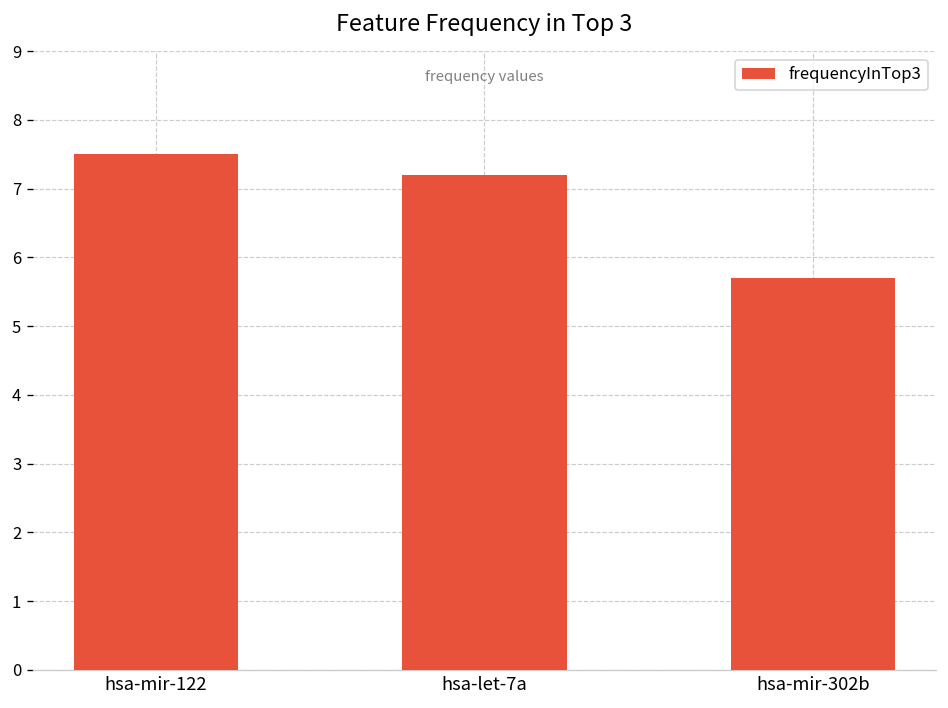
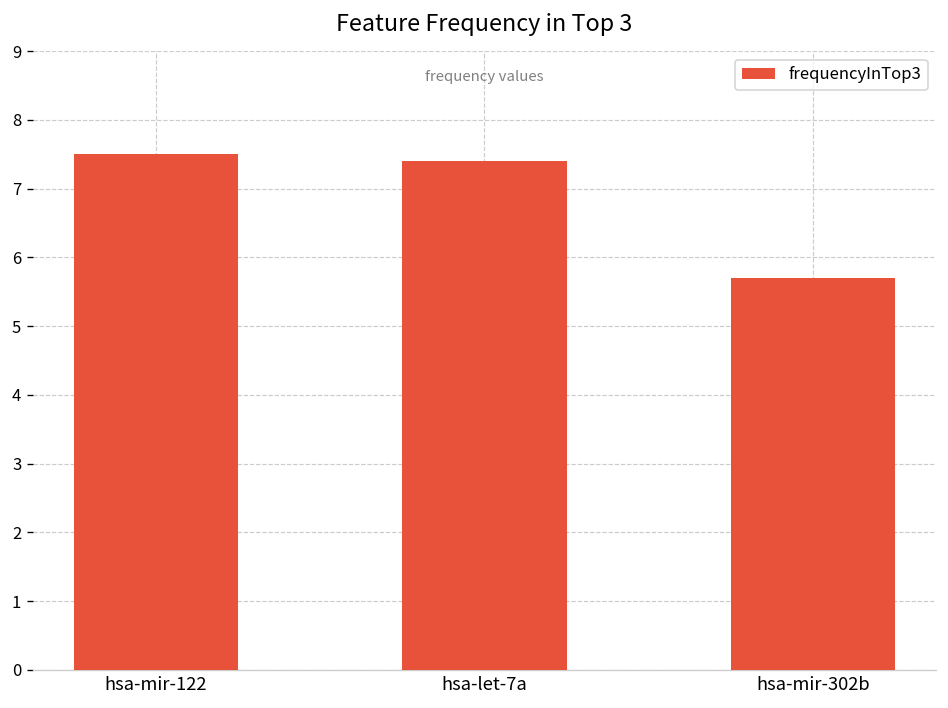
  {
    "hsa-mir-122": 7.5,
-   "hsa-let-7a": 7.2,
+   "hsa-let-7a": 7.4,
    "hsa-mir-302b": 5.7
  }
